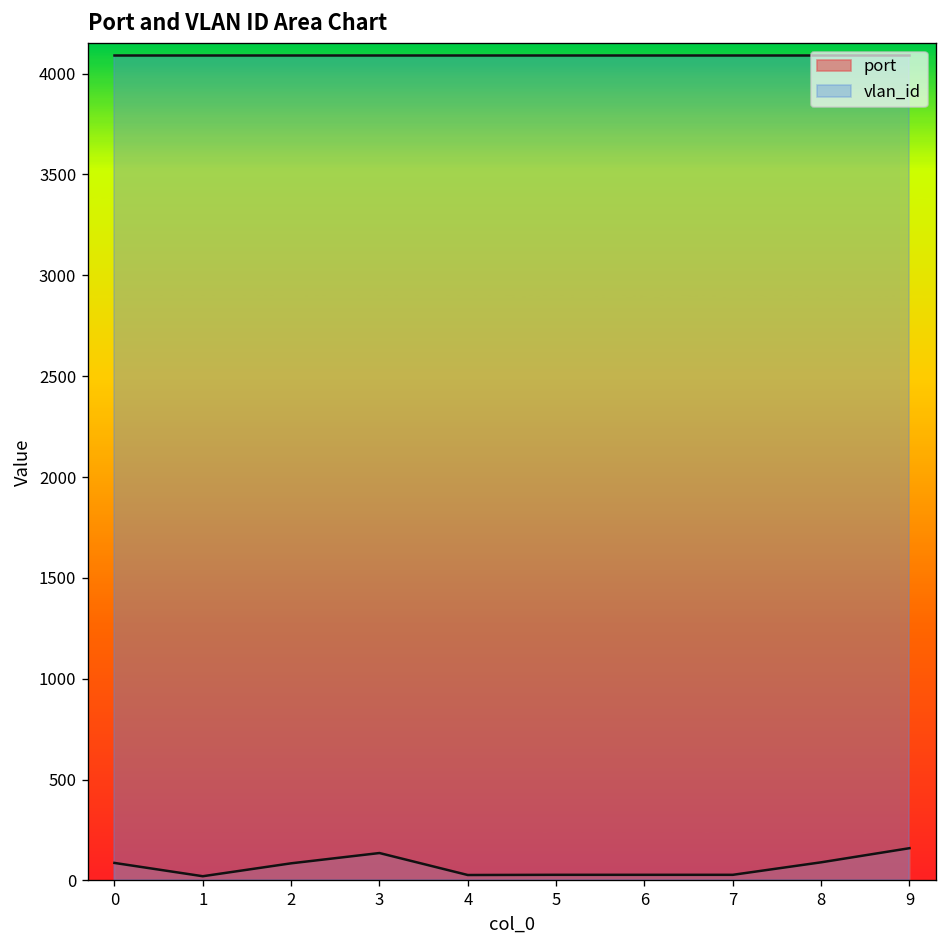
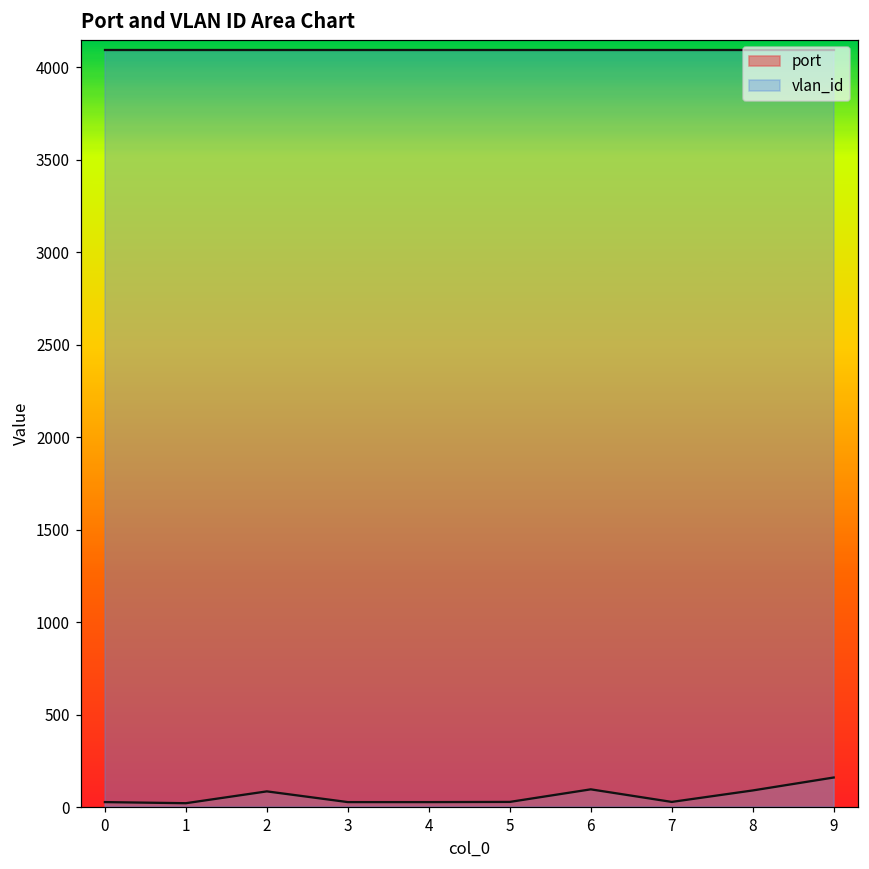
  {
    "port": {
-     "0": 90,
+     "0": 30,
      "1": 20,
      "2": 90,
-     "3": 140,
+     "3": 30,
      "4": 30,
      "5": 30,
-     "6": 30,
+     "6": 100,
      "7": 30,
      "8": 90,
      "9": 160
    },
    "vlan_id": {
      "0": 4090,
      "1": 4090,
      "2": 4090,
      "3": 4090,
      "4": 4090,
      "5": 4090,
      "6": 4090,
      "7": 4090
    }
  }
